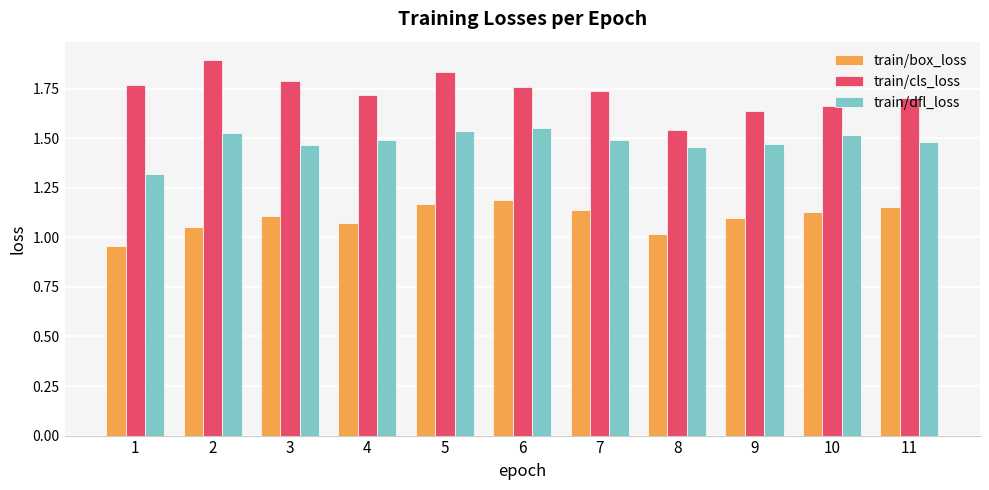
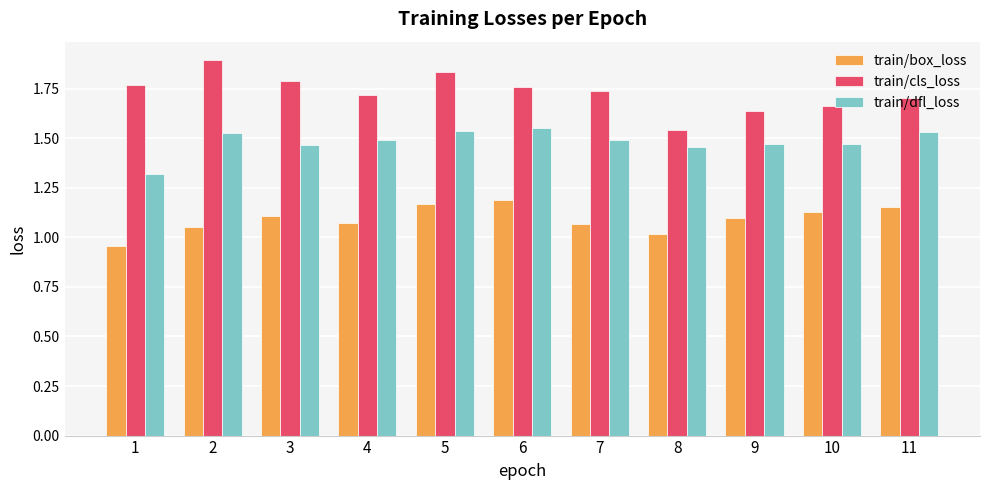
  {
    "train/box_loss": {
      "1": 0.96,
      "2": 1.05,
      "3": 1.11,
      "4": 1.07,
      "5": 1.17,
      "6": 1.19,
-     "7": 1.14,
+     "7": 1.07,
      "8": 1.02,
      "9": 1.10,
      "10": 1.13,
      "11": 1.15
    },
    "train/cls_loss": {
      "1": 1.77,
      "2": 1.89,
      "3": 1.79,
      "4": 1.72,
      "5": 1.84,
      "6": 1.76,
      "7": 1.74,
      "8": 1.54,
      "9": 1.64,
      "10": 1.66,
      "11": 1.70
    },
    "train/dfl_loss": {
      "1": 1.32,
      "2": 1.53,
      "3": 1.47,
      "4": 1.49,
      "5": 1.54,
      "6": 1.55,
      "7": 1.49,
      "8": 1.45,
      "9": 1.47,
-     "10": 1.51,
-     "11": 1.48
+     "10": 1.47,
+     "11": 1.53
    }
  }
